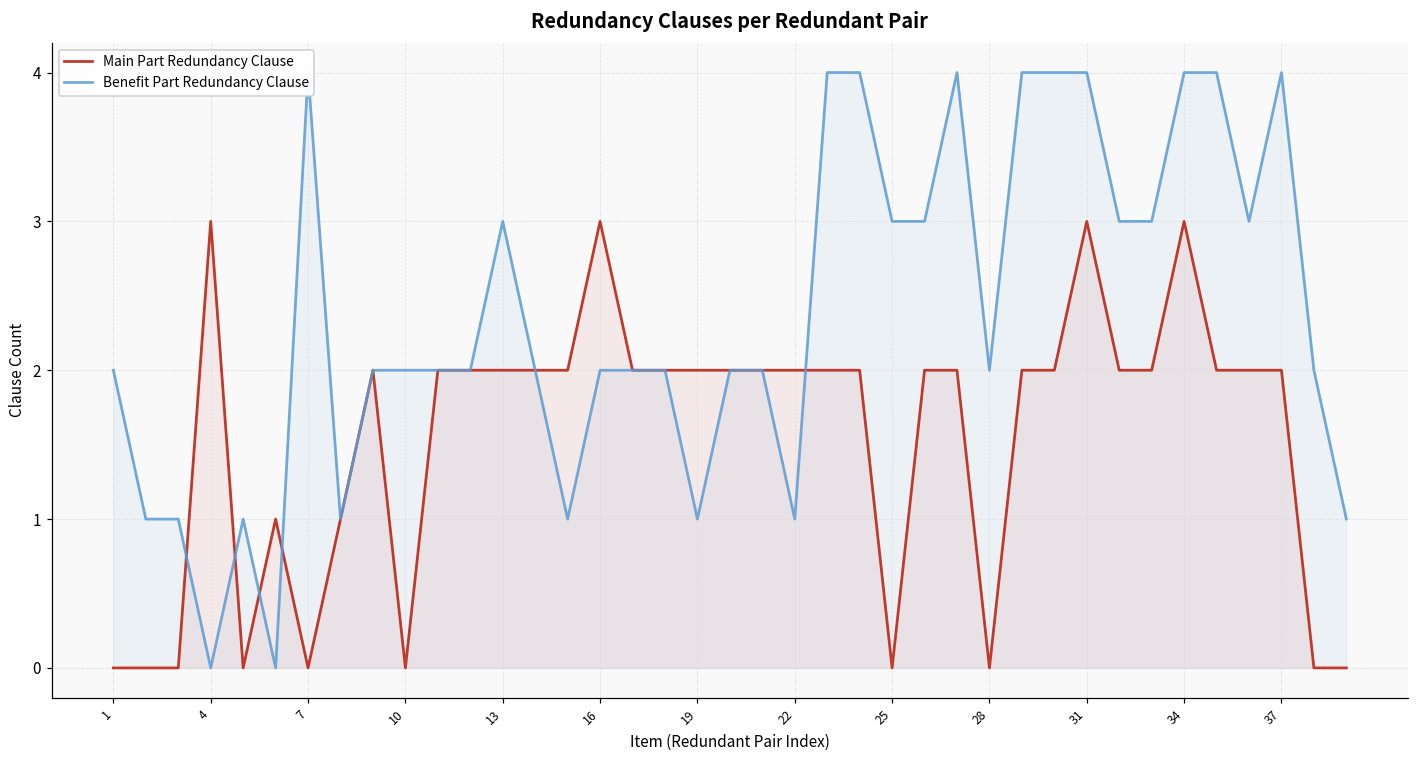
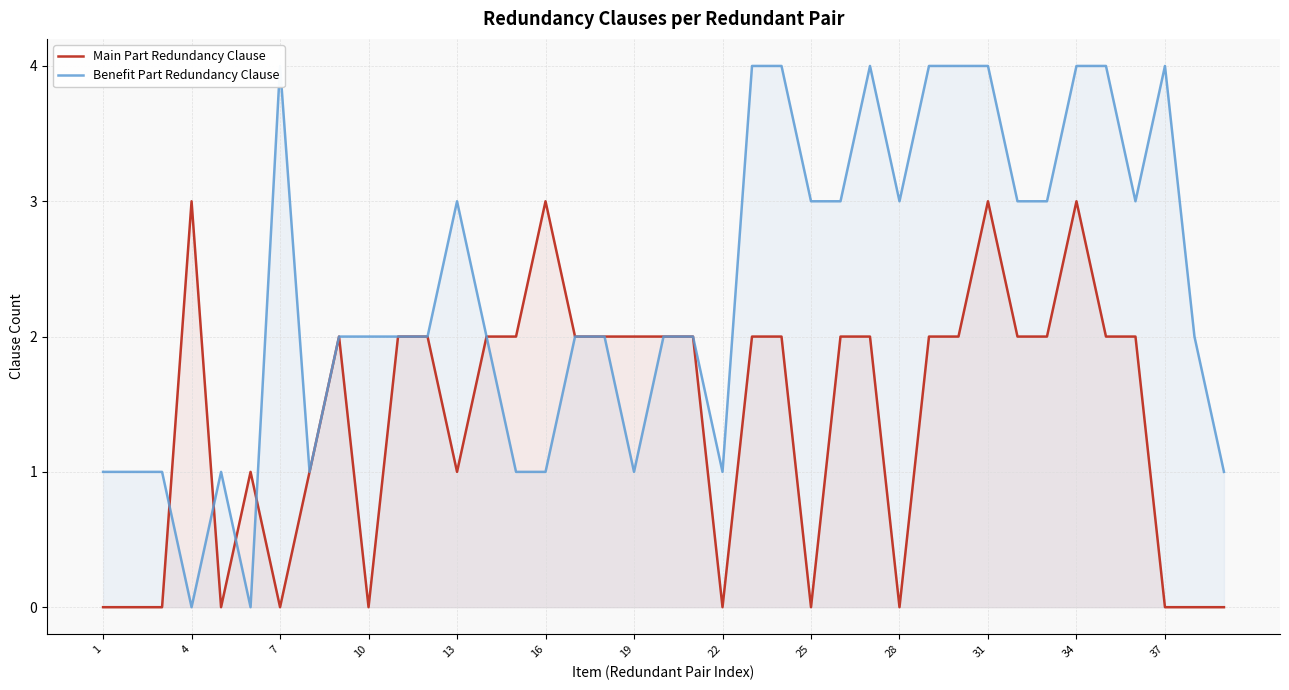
  {
    "Main Part Redundancy Clause": {
      "1": 0,
      "4": 3,
      "7": 0,
      "10": 0,
-     "13": 2,
+     "13": 1,
      "16": 3,
      "19": 2,
-     "22": 2,
+     "22": 0,
      "25": 0,
      "28": 0,
      "31": 3,
      "34": 3,
-     "37": 2
+     "37": 0
    },
    "Benefit Part Redundancy Clause": {
-     "1": 2,
+     "1": 1,
      "4": 0,
      "10": 2,
      "13": 3,
-     "16": 2,
+     "16": 1,
      "19": 1,
      "22": 1,
      "25": 3,
-     "28": 2,
+     "28": 3,
      "31": 4,
      "34": 4,
      "37": 4
    }
  }
